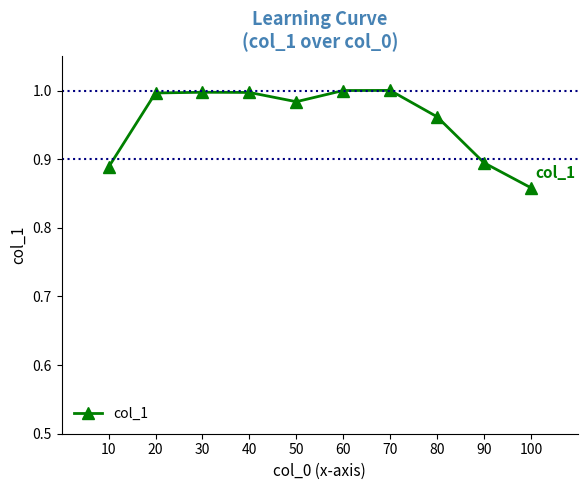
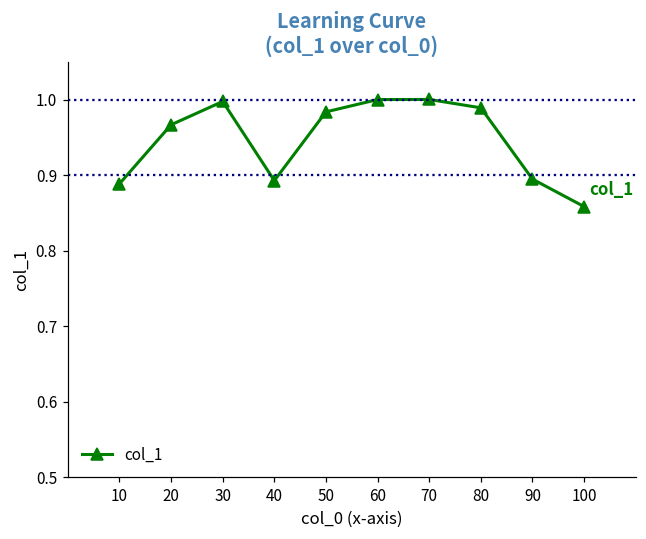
  {
    "10": 0.89,
-   "20": 1.00,
+   "20": 0.97,
    "30": 1.00,
-   "40": 1.00,
+   "40": 0.89,
    "50": 0.98,
    "60": 1.00,
    "70": 1.00,
-   "80": 0.96,
+   "80": 0.99,
    "90": 0.89
  }
